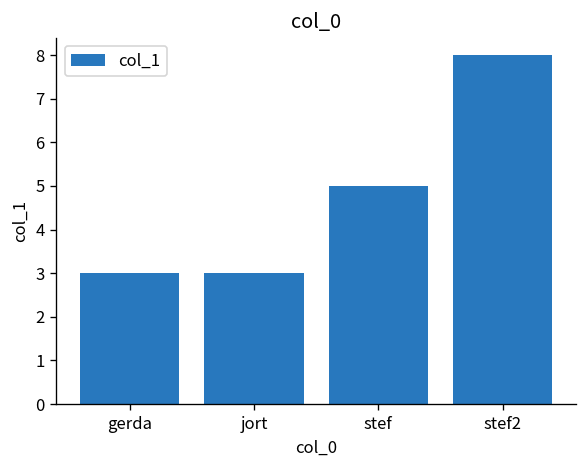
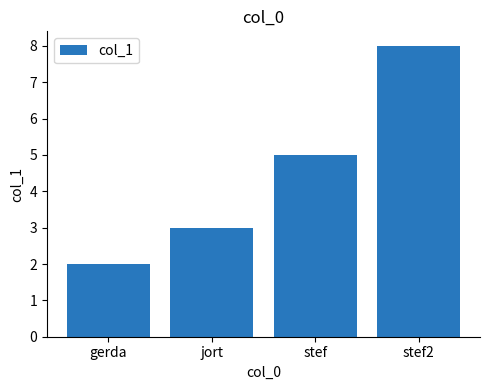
  {
-   "gerda": 3,
+   "gerda": 2,
    "jort": 3,
    "stef": 5,
    "stef2": 8
  }
